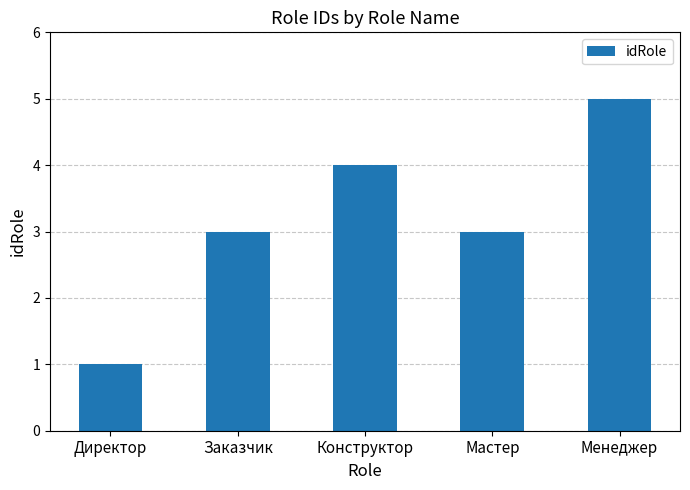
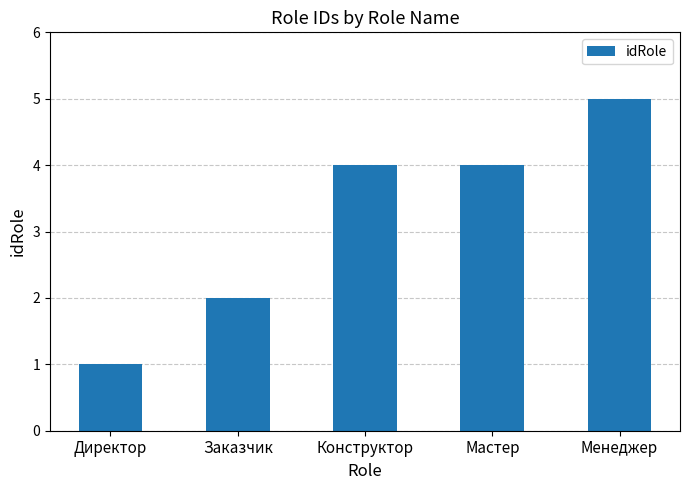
  {
    "Директор": 1,
-   "Заказчик": 3,
+   "Заказчик": 2,
    "Конструктор": 4,
-   "Мастер": 3,
+   "Мастер": 4,
    "Менеджер": 5
  }
